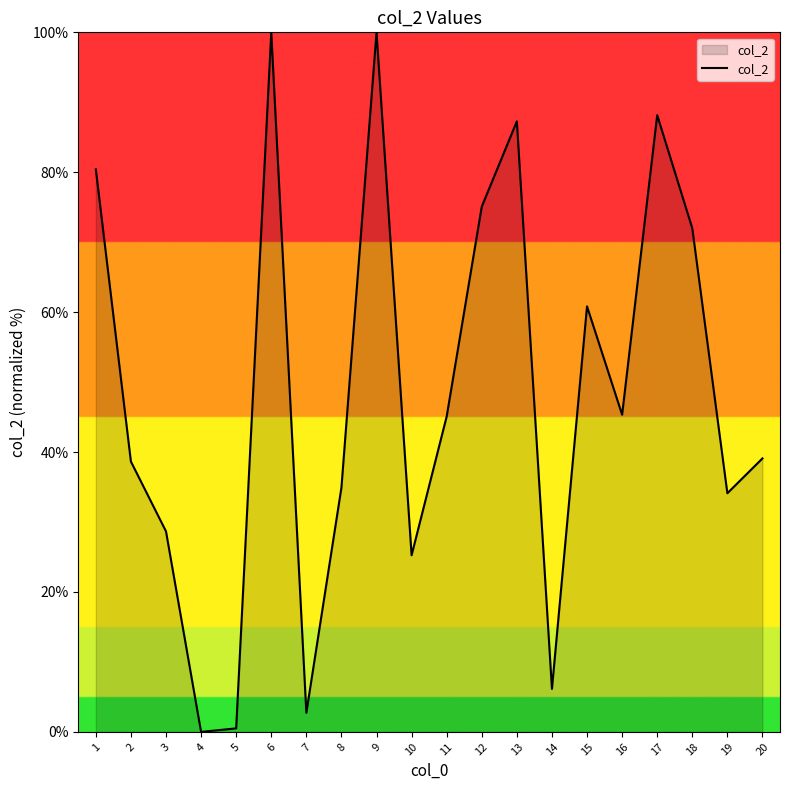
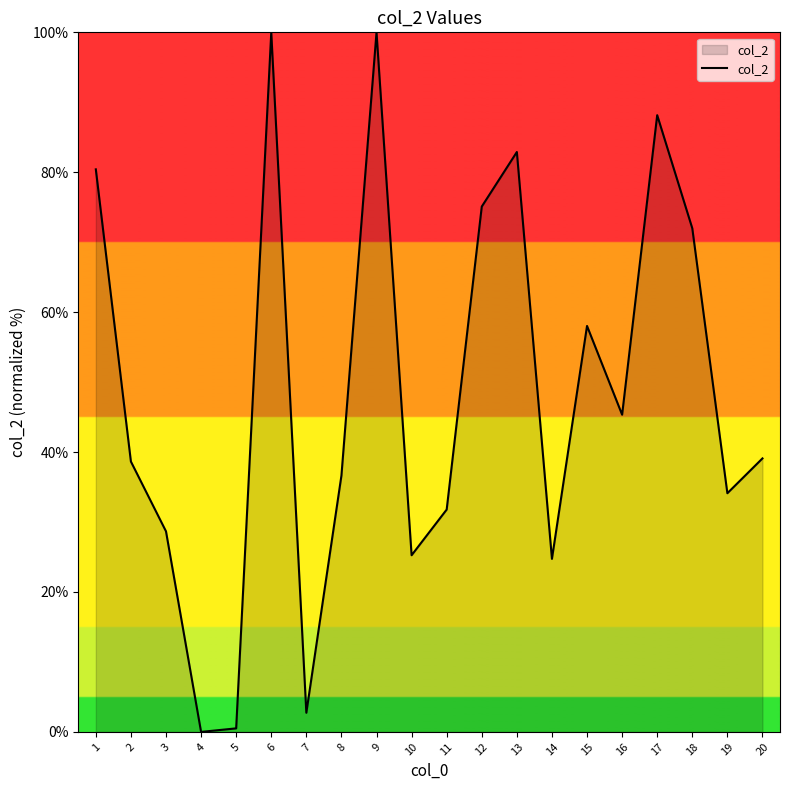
  {
    "1": "80%",
    "2": "39%",
    "3": "29%",
    "4": "0%",
    "5": "1%",
    "6": "100%",
    "7": "3%",
-   "8": "35%",
+   "8": "37%",
    "9": "100%",
    "10": "25%",
-   "11": "45%",
+   "11": "32%",
    "12": "75%",
-   "13": "87%",
-   "14": "6%",
-   "15": "61%",
+   "13": "83%",
+   "14": "25%",
+   "15": "58%",
    "16": "45%",
    "17": "88%",
    "18": "72%",
    "19": "34%",
    "20": "39%"
  }
